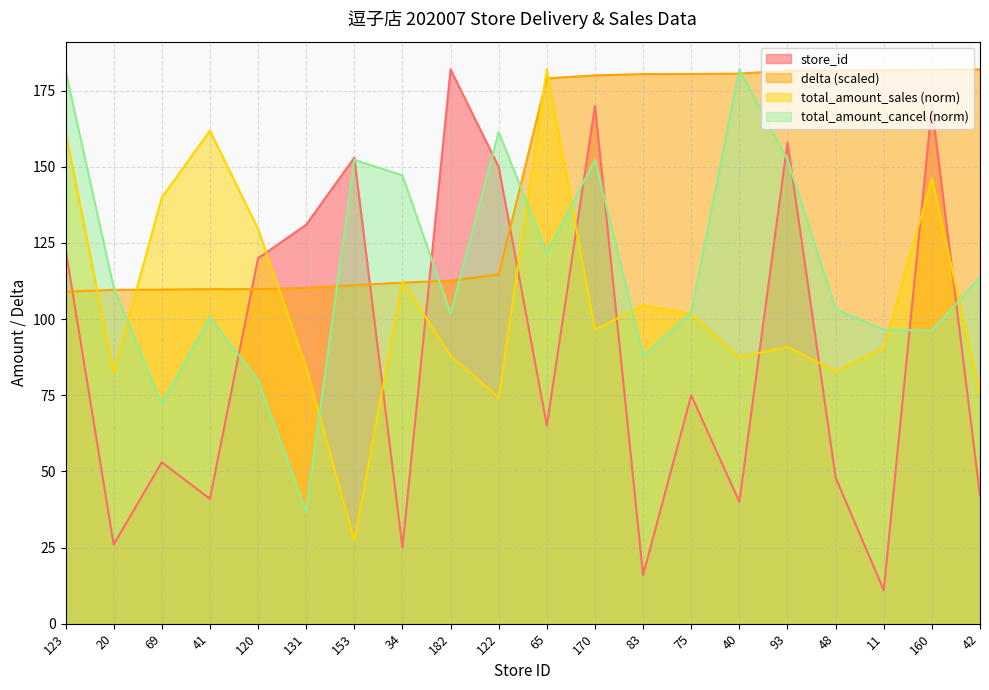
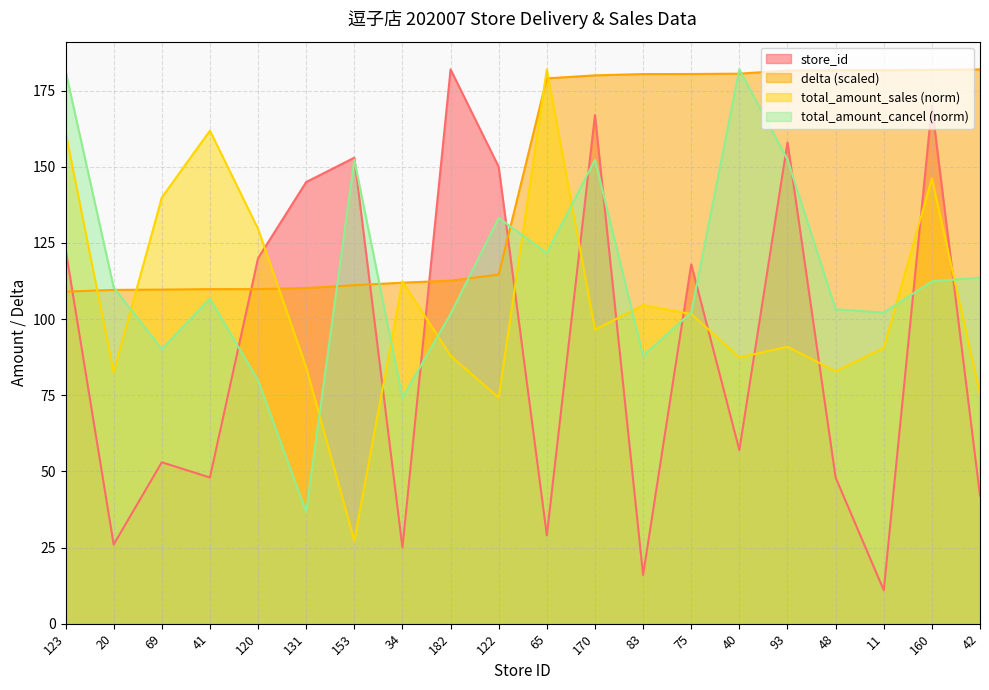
  {
    "store_id": {
      "123": 123,
      "20": 26,
      "69": 53,
-     "41": 41,
+     "41": 48,
      "120": 120,
-     "131": 131,
+     "131": 145,
      "34": 25,
      "182": 182,
      "122": 150,
-     "65": 65,
-     "170": 170,
+     "65": 29,
+     "170": 167,
      "83": 16,
-     "75": 75,
-     "40": 40,
+     "75": 118,
+     "40": 57,
      "93": 158,
      "48": 48,
      "11": 11,
      "42": 42
    },
    "total_amount_cancel (norm)": {
      "123": 181,
      "20": 110,
-     "69": 72,
-     "41": 101,
+     "69": 90,
+     "41": 107,
      "120": 80,
      "131": 37,
-     "34": 147,
+     "34": 74,
      "182": 102,
-     "122": 161,
+     "122": 133,
      "65": 122,
      "170": 152,
      "83": 88,
      "40": 182,
      "93": 152,
      "48": 103,
-     "11": 97,
-     "160": 96,
+     "11": 102,
+     "160": 112,
      "42": 114
    }
  }
